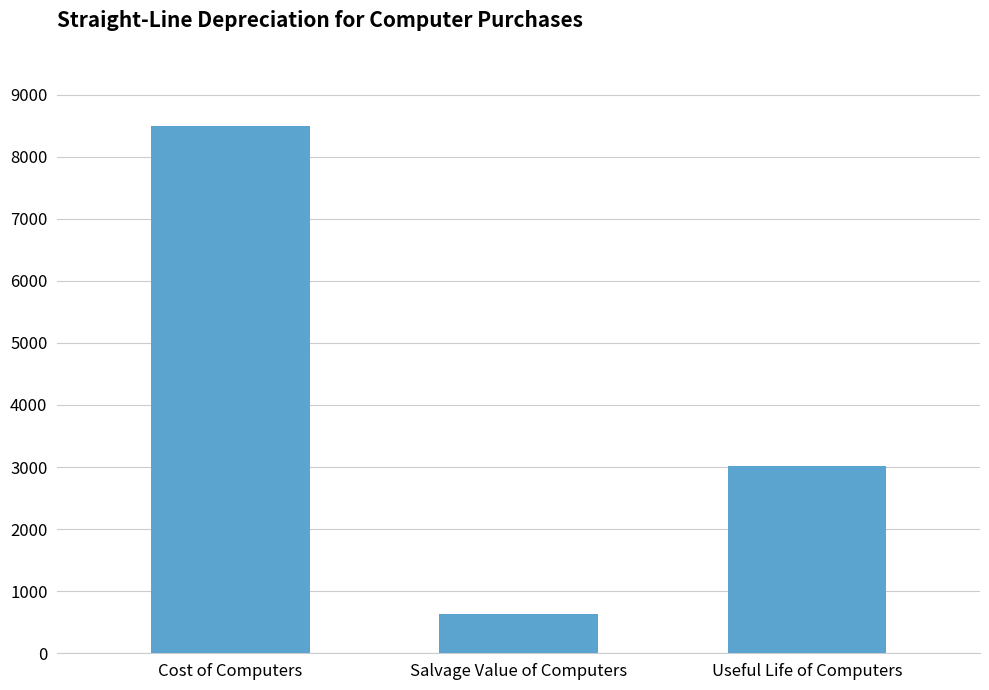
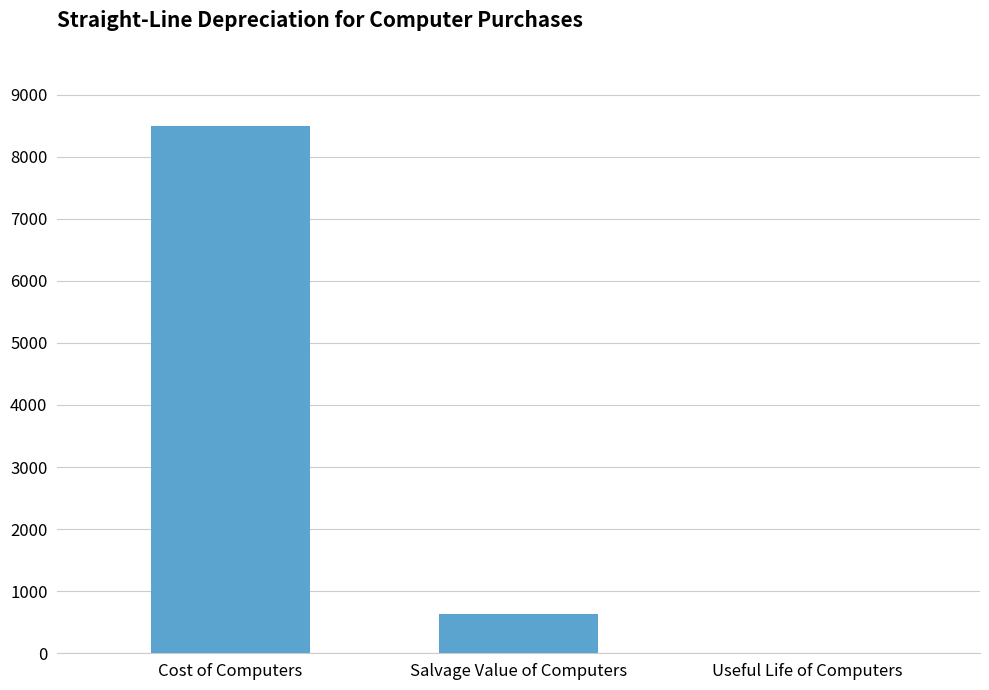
  {
    "Cost of Computers": 8500,
    "Salvage Value of Computers": 600,
-   "Useful Life of Computers": 3000
+   "Useful Life of Computers": 0
  }
